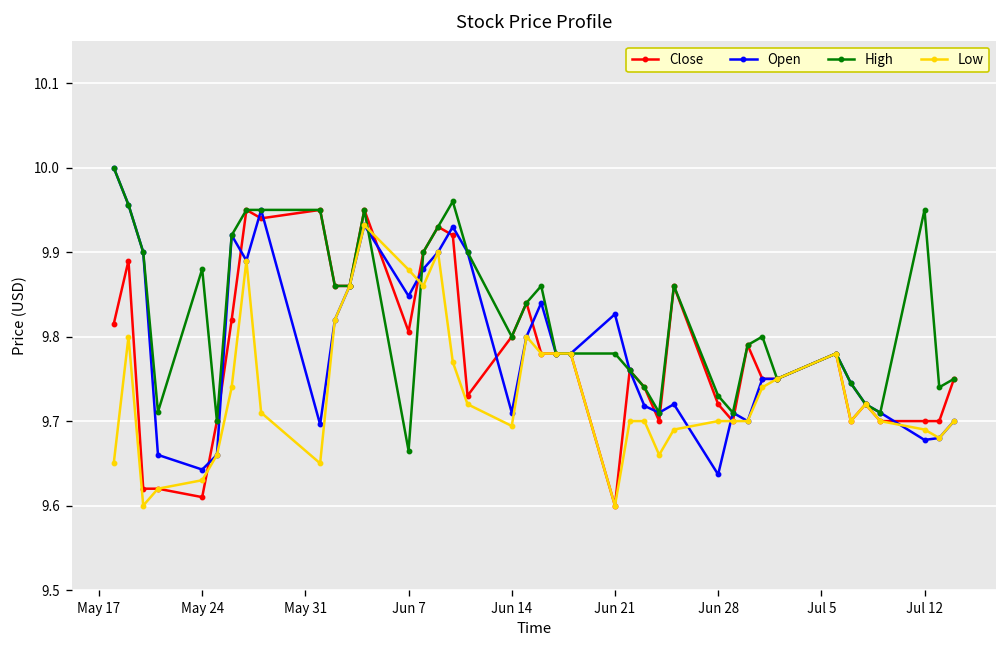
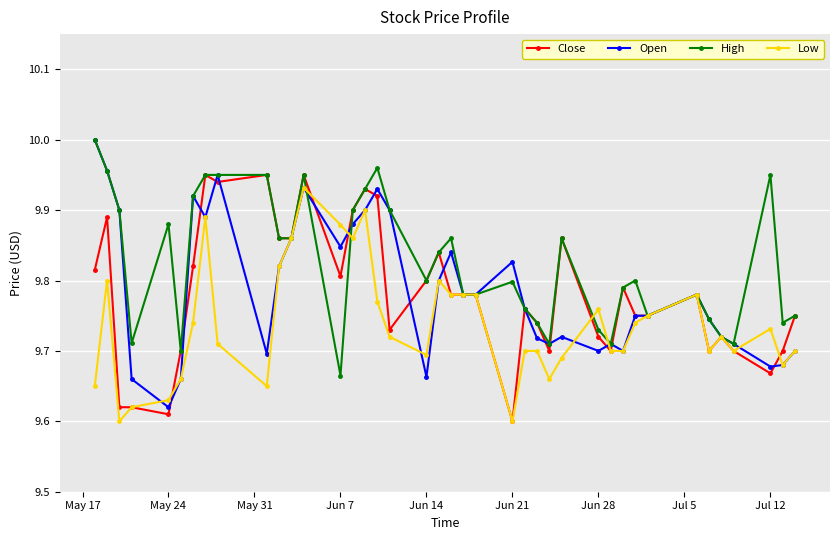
  {
    "Close": {
      "May 24": 9.61,
      "Jun 7": 9.81,
      "Jun 28": 9.72,
-     "Jul 12": 9.70
+     "Jul 12": 9.67
    },
    "Open": {
-     "May 24": 9.64,
+     "May 24": 9.62,
      "Jun 7": 9.85,
-     "Jun 14": 9.71,
+     "Jun 14": 9.66,
      "Jun 21": 9.83,
-     "Jun 28": 9.64,
+     "Jun 28": 9.70,
      "Jul 12": 9.68
    },
    "High": {
      "May 24": 9.88,
      "Jun 7": 9.66,
-     "Jun 21": 9.78,
+     "Jun 21": 9.80,
      "Jun 28": 9.73,
      "Jul 12": 9.95
    },
    "Low": {
      "May 24": 9.63,
      "Jun 7": 9.88,
      "Jun 14": 9.69,
-     "Jun 28": 9.70,
-     "Jul 12": 9.69
+     "Jun 28": 9.76,
+     "Jul 12": 9.73
    }
  }
